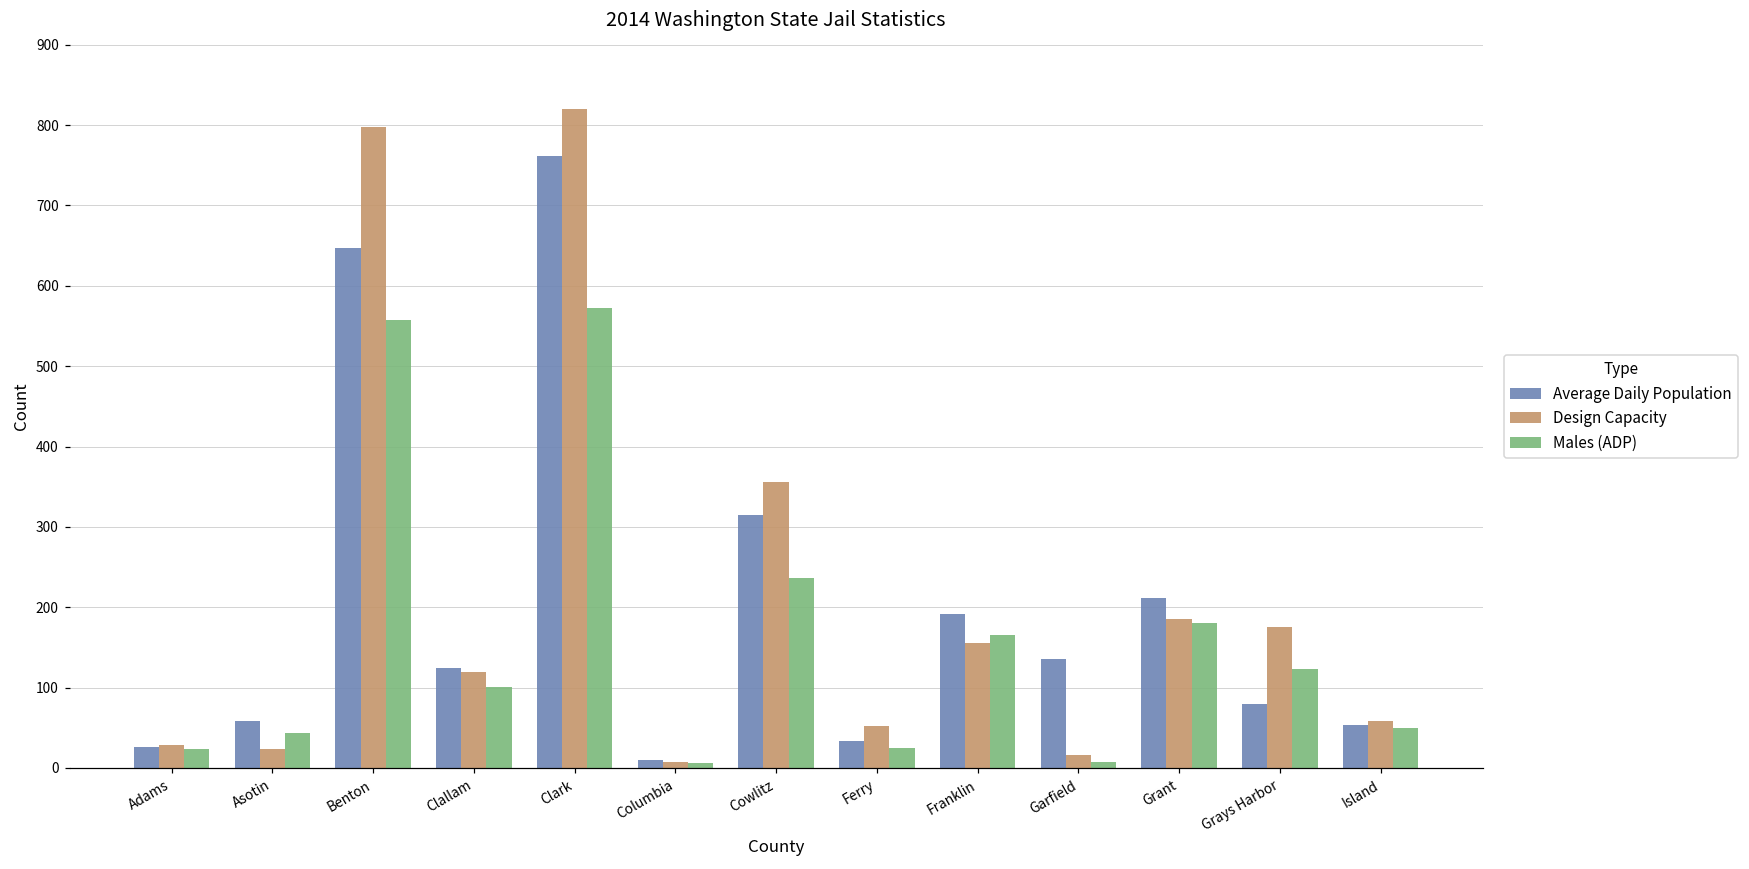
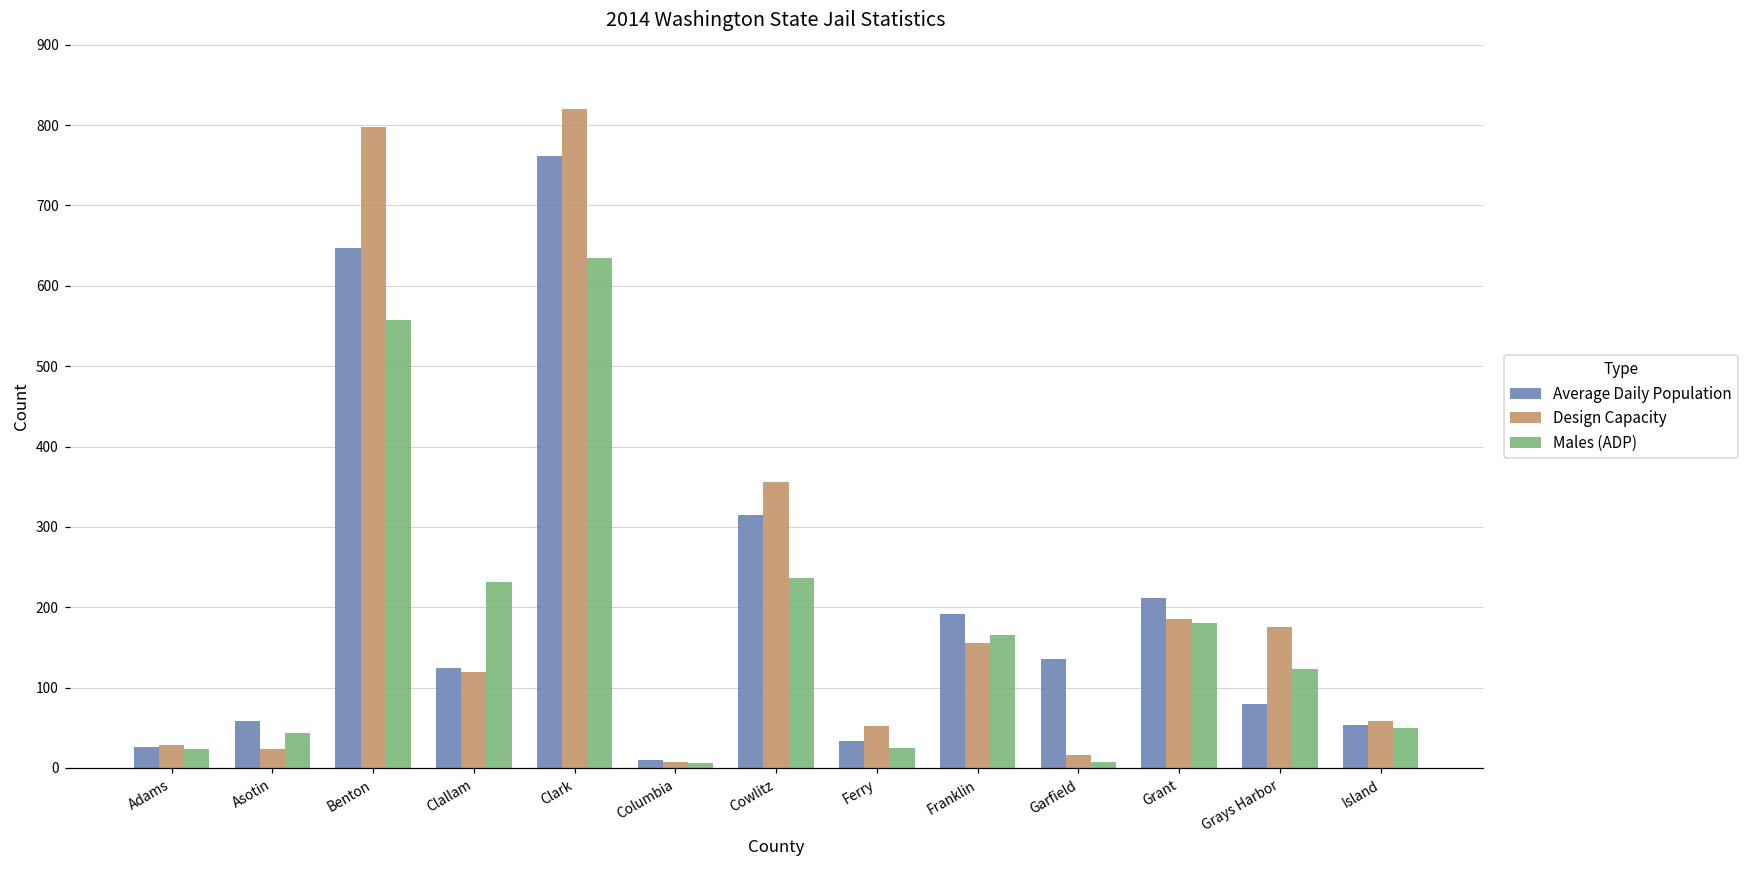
  {
    "Average Daily Population": {
      "Adams": 30,
      "Asotin": 60,
      "Benton": 650,
      "Clallam": 130,
      "Clark": 760,
      "Columbia": 10,
      "Cowlitz": 320,
      "Ferry": 30,
      "Franklin": 190,
      "Garfield": 140,
      "Grant": 210,
      "Grays Harbor": 80,
      "Island": 50
    },
    "Design Capacity": {
      "Adams": 30,
      "Asotin": 20,
      "Benton": 800,
      "Clallam": 120,
      "Clark": 820,
      "Columbia": 10,
      "Cowlitz": 360,
      "Ferry": 50,
      "Franklin": 160,
      "Garfield": 20,
      "Grant": 190,
      "Grays Harbor": 180,
      "Island": 60
    },
    "Males (ADP)": {
      "Adams": 20,
      "Asotin": 40,
      "Benton": 560,
-     "Clallam": 100,
-     "Clark": 570,
+     "Clallam": 230,
+     "Clark": 630,
      "Columbia": 10,
      "Cowlitz": 240,
      "Ferry": 30,
      "Franklin": 170,
      "Garfield": 10,
      "Grant": 180,
      "Grays Harbor": 120,
      "Island": 50
    }
  }
